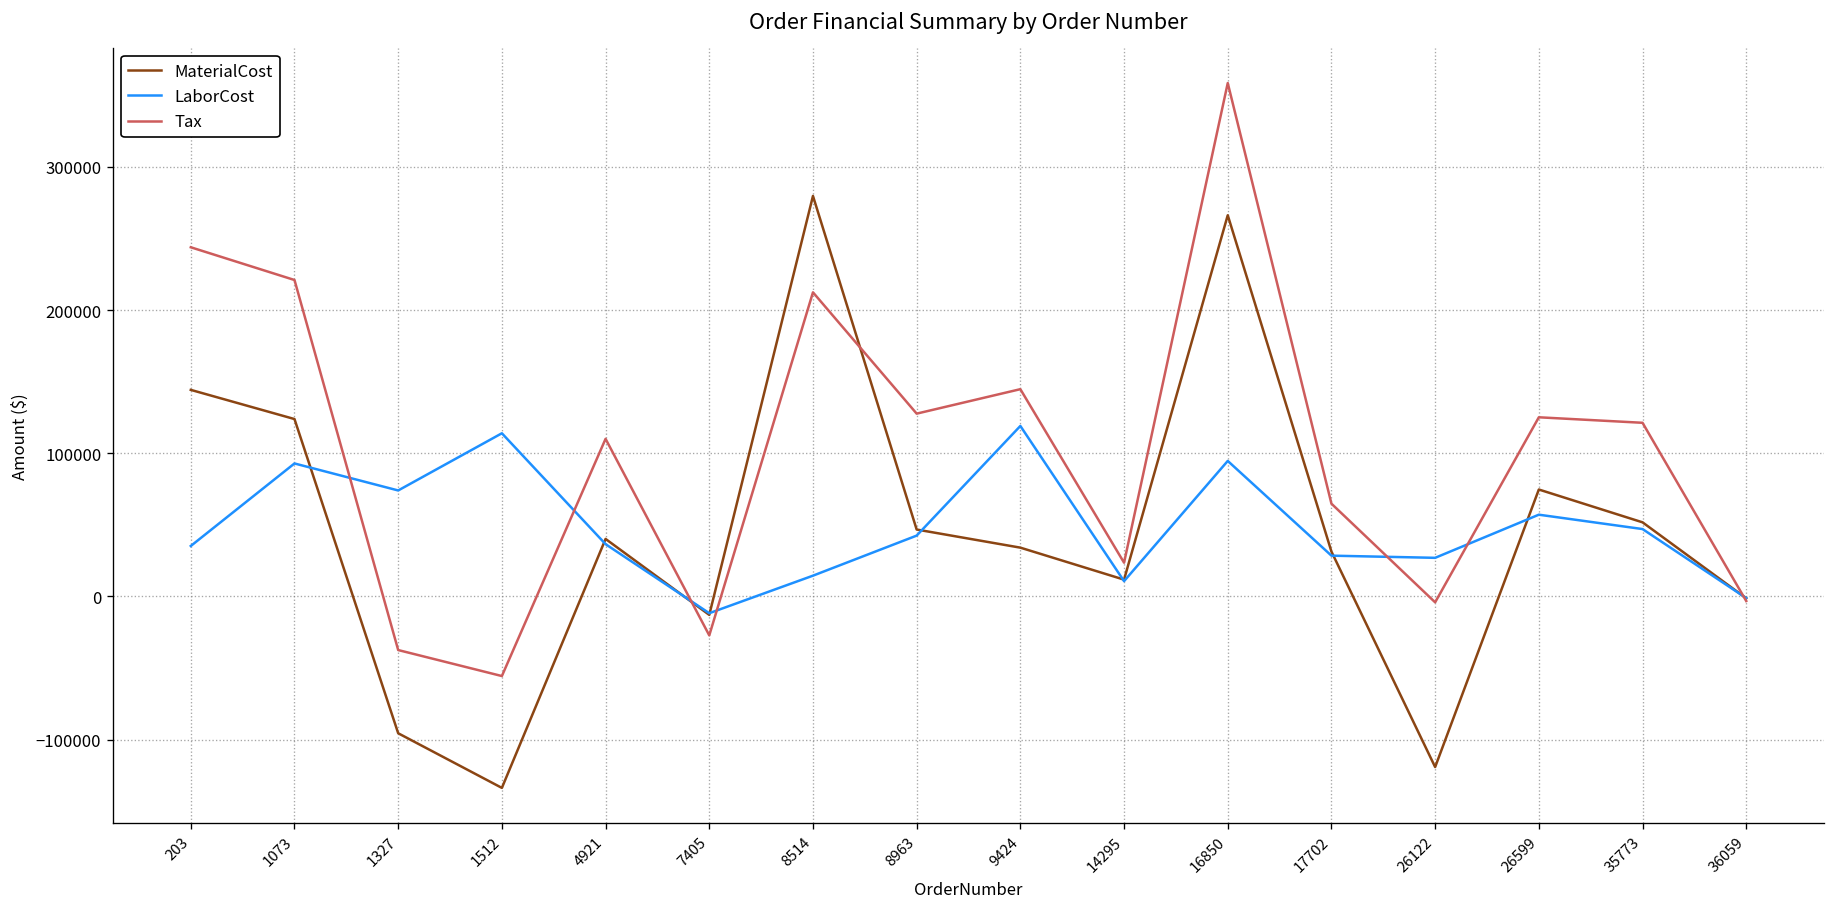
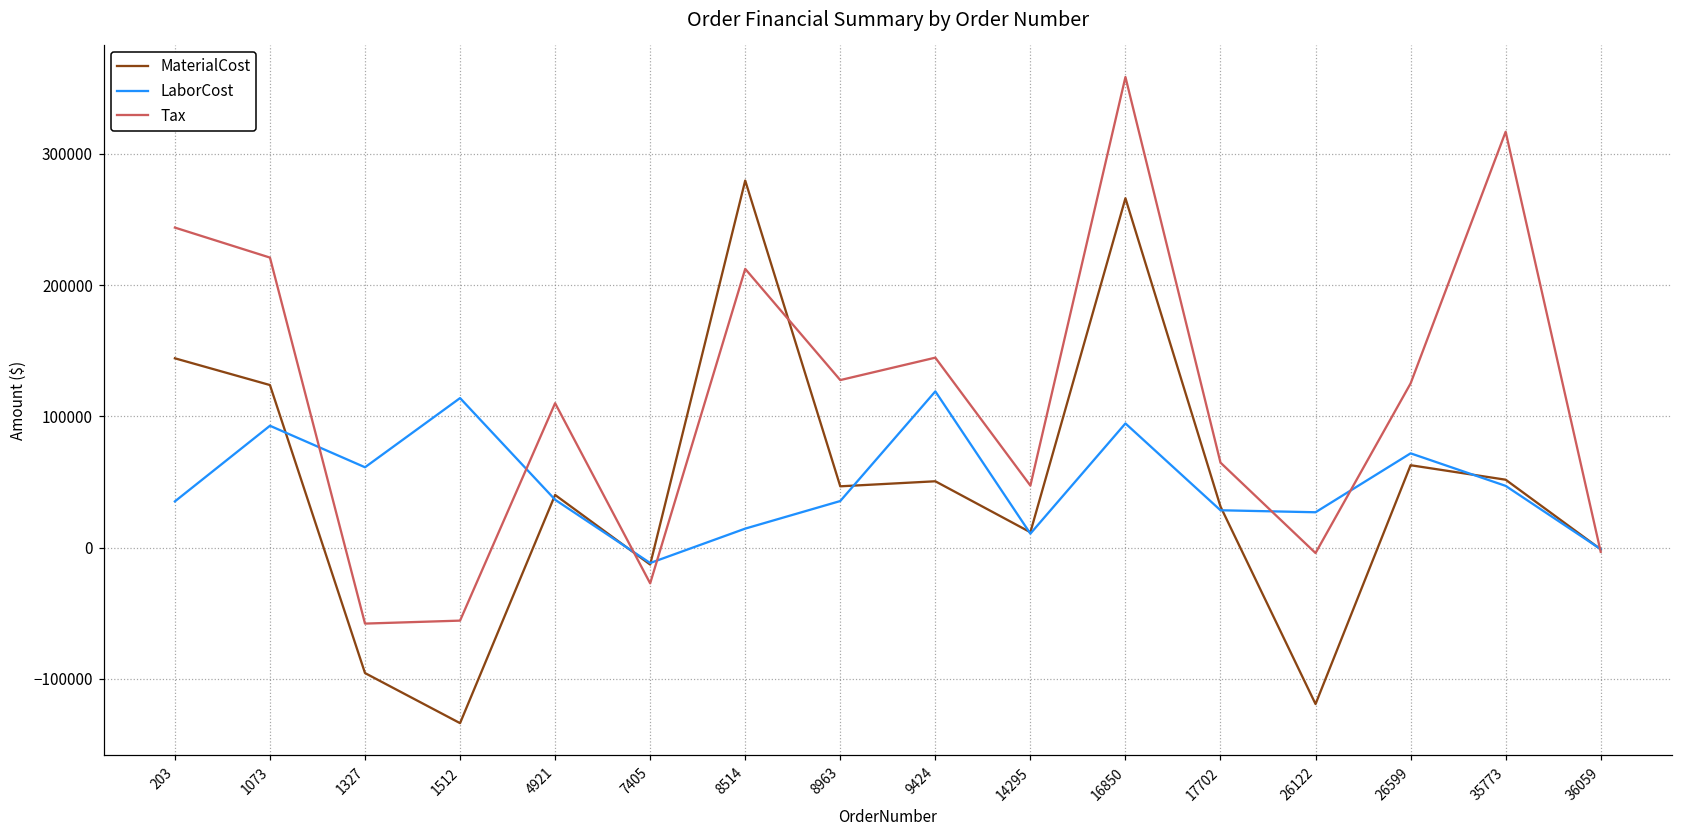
  {
    "MaterialCost": {
      "203": 144000,
      "1073": 124000,
      "1327": -96000,
      "1512": -134000,
      "4921": 40000,
      "8514": 280000,
      "8963": 47000,
-     "9424": 34000,
+     "9424": 51000,
      "16850": 266000,
      "17702": 31000,
      "26122": -119000,
-     "26599": 75000,
+     "26599": 63000,
      "35773": 52000
    },
    "LaborCost": {
      "203": 35000,
      "1073": 93000,
-     "1327": 74000,
+     "1327": 61000,
      "1512": 114000,
      "4921": 36000,
      "8514": 14000,
-     "8963": 42000,
+     "8963": 35000,
      "9424": 119000,
      "16850": 95000,
      "17702": 28000,
      "26122": 27000,
-     "26599": 57000,
+     "26599": 72000,
      "35773": 47000
    },
    "Tax": {
      "203": 244000,
      "1073": 221000,
-     "1327": -38000,
+     "1327": -58000,
      "1512": -56000,
      "4921": 110000,
      "7405": -27000,
      "8514": 212000,
      "8963": 128000,
      "9424": 145000,
-     "14295": 24000,
+     "14295": 47000,
      "16850": 359000,
      "17702": 65000,
      "26122": -4000,
      "26599": 125000,
-     "35773": 121000
+     "35773": 317000
    }
  }
